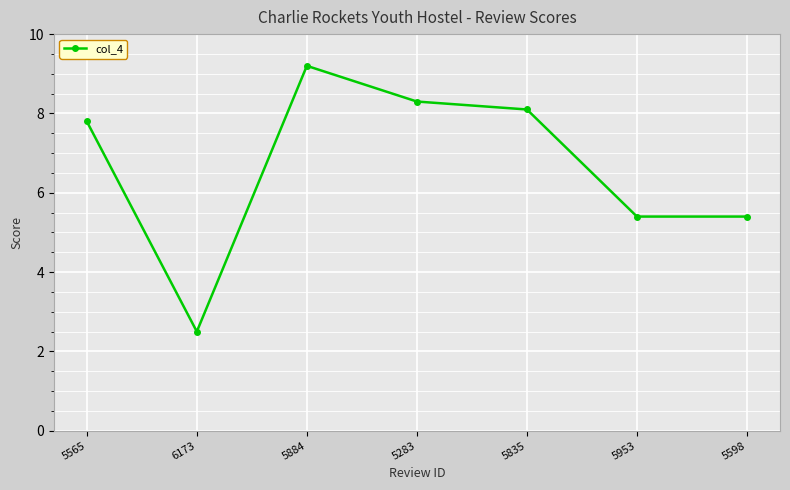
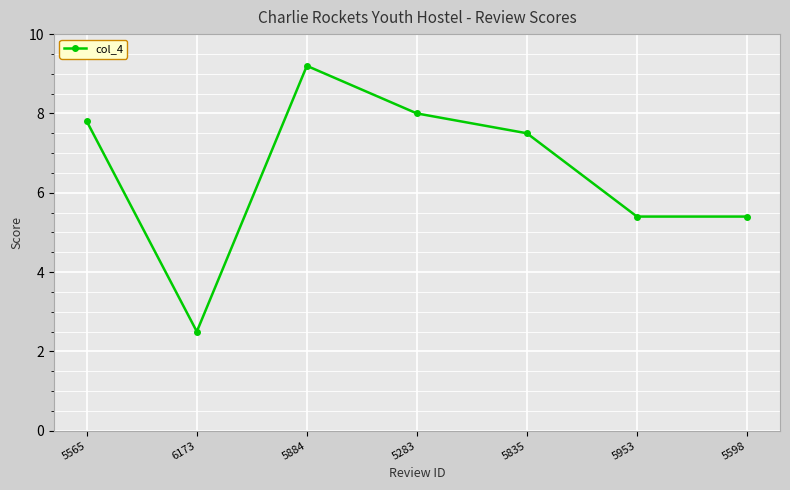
  {
    "5565": 7.8,
    "6173": 2.5,
    "5884": 9.2,
-   "5283": 8.3,
-   "5835": 8.1,
+   "5283": 8.0,
+   "5835": 7.5,
    "5953": 5.4,
    "5598": 5.4
  }
